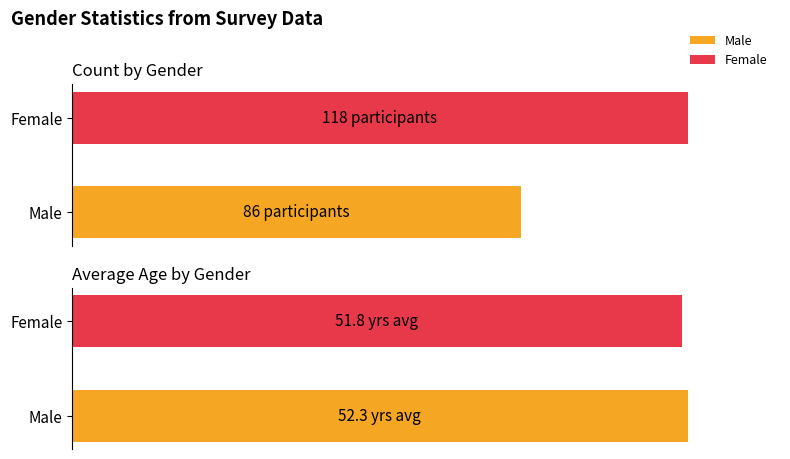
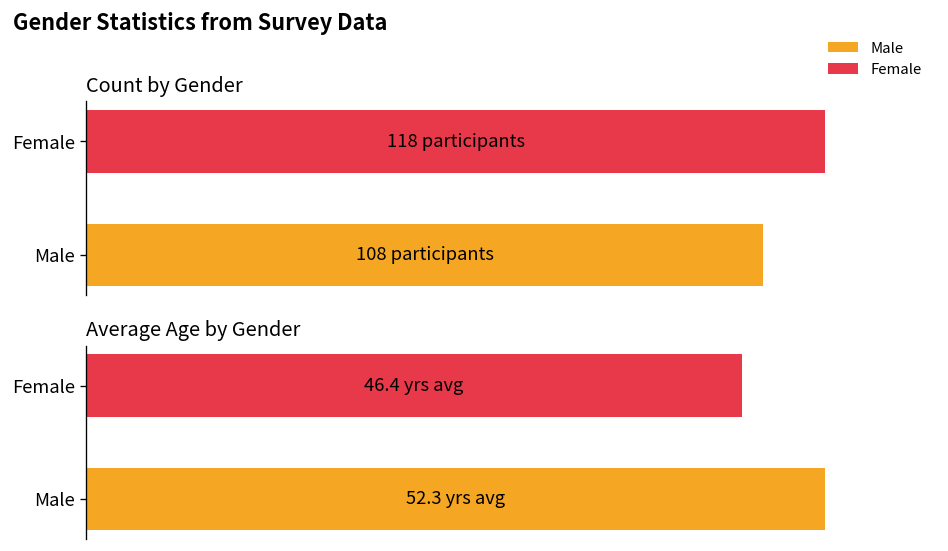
  {
    "Count by Gender": {
      "Female": 118,
-     "Male": 86
+     "Male": 108
    },
    "Average Age by Gender": {
-     "Female": 51.8,
+     "Female": 46.4,
      "Male": 52.3
    }
  }
